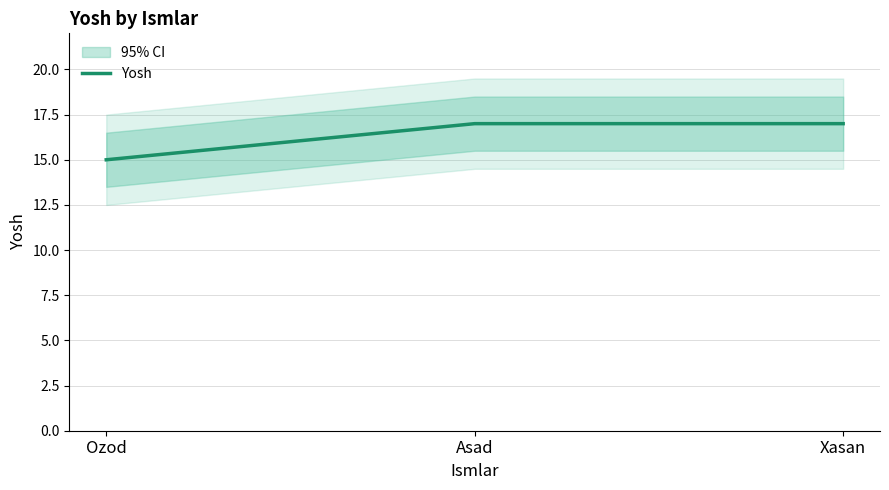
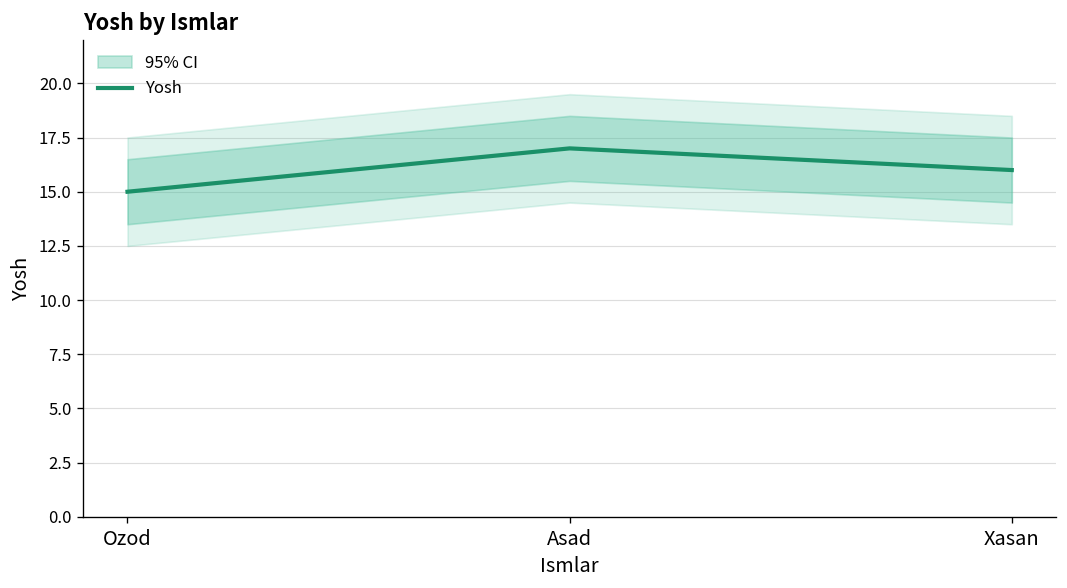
  {
    "Yosh": {
      "Ozod": 15,
      "Asad": 17,
-     "Xasan": 17
+     "Xasan": 16
    }
  }
